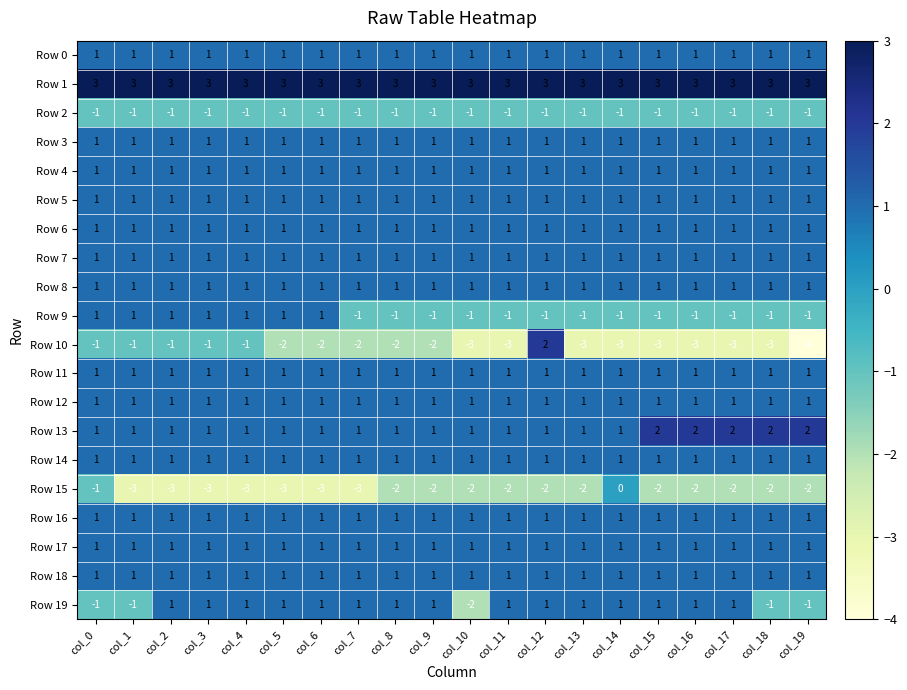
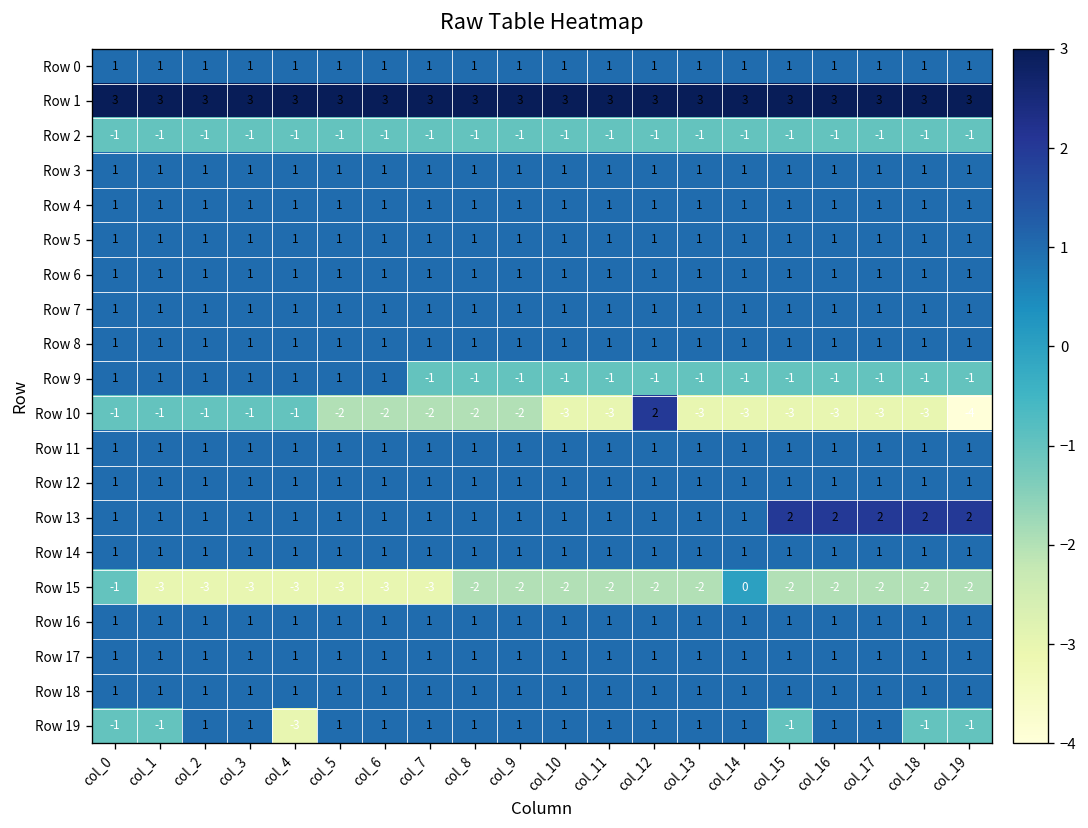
  {
    "Row 19": {
      "col_0": -1,
      "col_1": -1,
      "col_2": 1,
      "col_3": 1,
-     "col_4": 1,
+     "col_4": -3,
      "col_5": 1,
      "col_6": 1,
      "col_7": 1,
      "col_8": 1,
      "col_9": 1,
-     "col_10": -2,
+     "col_10": 1,
      "col_11": 1,
      "col_12": 1,
      "col_13": 1,
      "col_14": 1,
-     "col_15": 1,
+     "col_15": -1,
      "col_16": 1,
      "col_17": 1,
      "col_18": -1,
      "col_19": -1
    }
  }
